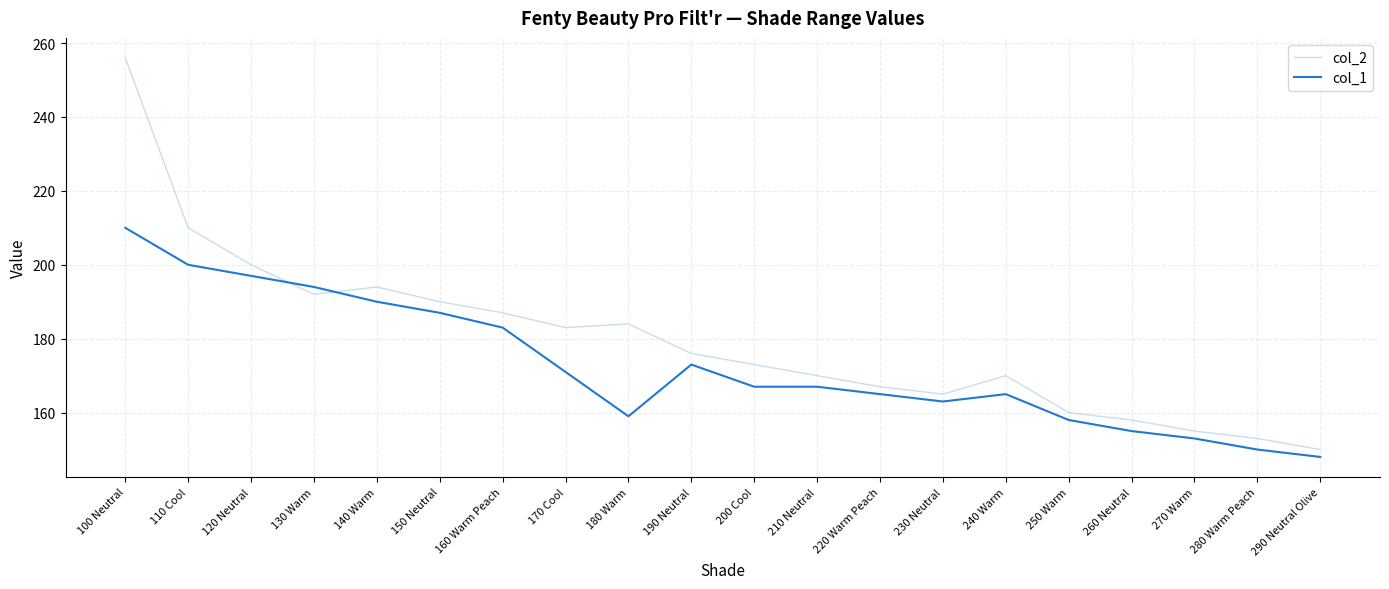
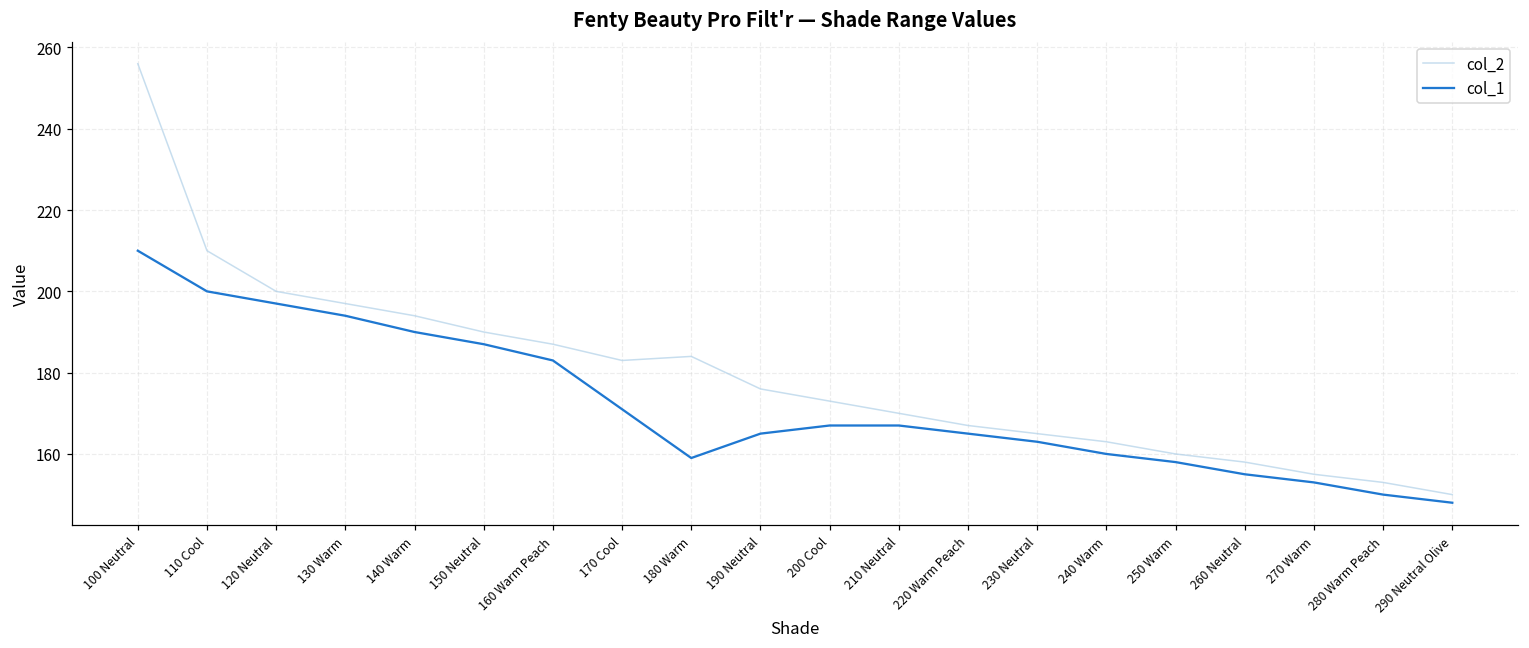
  {
    "col_2": {
      "100 Neutral": 256,
      "110 Cool": 210,
      "120 Neutral": 200,
-     "130 Warm": 192,
+     "130 Warm": 197,
      "140 Warm": 194,
      "150 Neutral": 190,
      "160 Warm Peach": 187,
      "170 Cool": 183,
      "180 Warm": 184,
      "190 Neutral": 176,
      "200 Cool": 173,
      "210 Neutral": 170,
      "220 Warm Peach": 167,
      "230 Neutral": 165,
-     "240 Warm": 170,
+     "240 Warm": 163,
      "250 Warm": 160,
      "260 Neutral": 158,
      "270 Warm": 155,
      "280 Warm Peach": 153,
      "290 Neutral Olive": 150
    },
    "col_1": {
      "100 Neutral": 210,
      "110 Cool": 200,
      "120 Neutral": 197,
      "130 Warm": 194,
      "140 Warm": 190,
      "150 Neutral": 187,
      "160 Warm Peach": 183,
      "170 Cool": 171,
      "180 Warm": 159,
-     "190 Neutral": 173,
+     "190 Neutral": 165,
      "200 Cool": 167,
      "210 Neutral": 167,
      "220 Warm Peach": 165,
      "230 Neutral": 163,
-     "240 Warm": 165,
+     "240 Warm": 160,
      "250 Warm": 158,
      "260 Neutral": 155,
      "270 Warm": 153,
      "280 Warm Peach": 150,
      "290 Neutral Olive": 148
    }
  }
